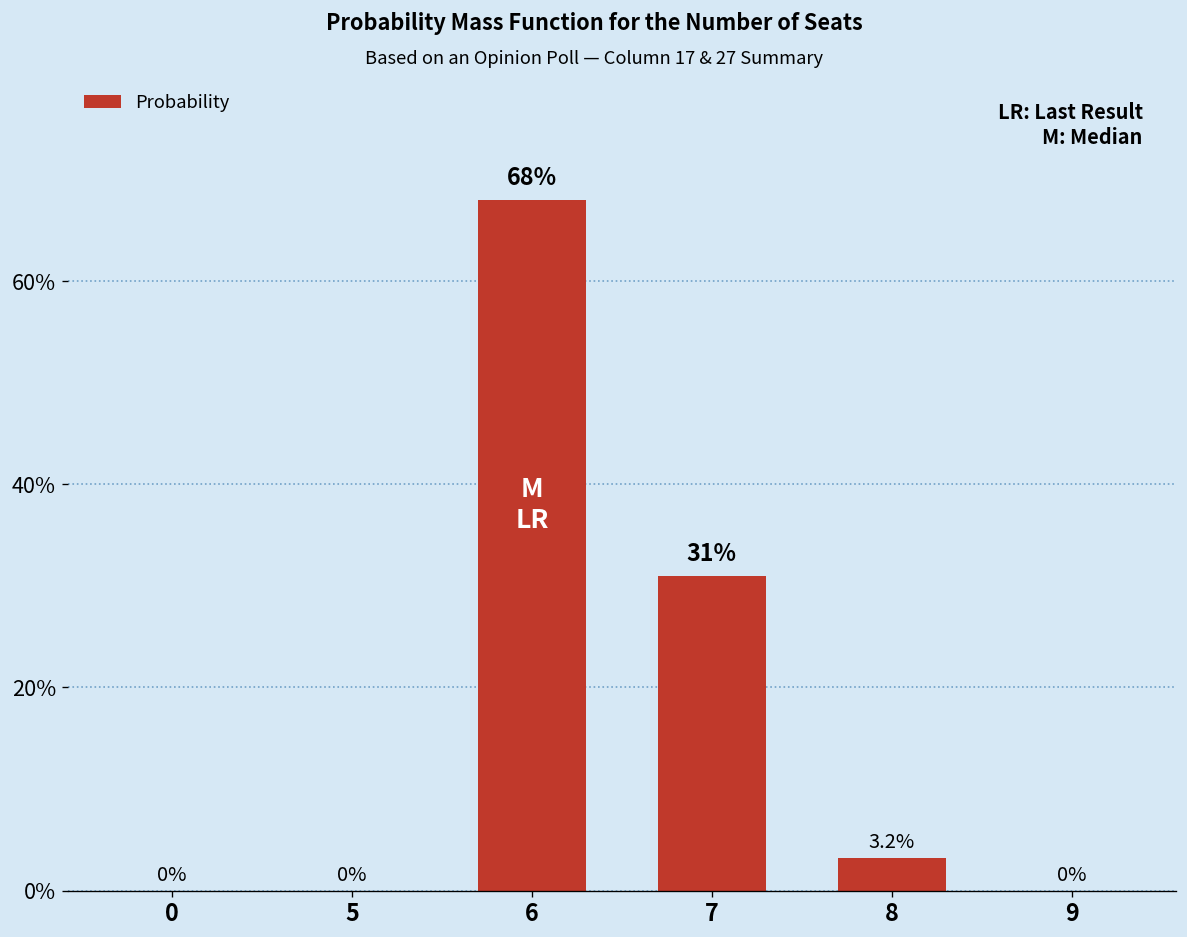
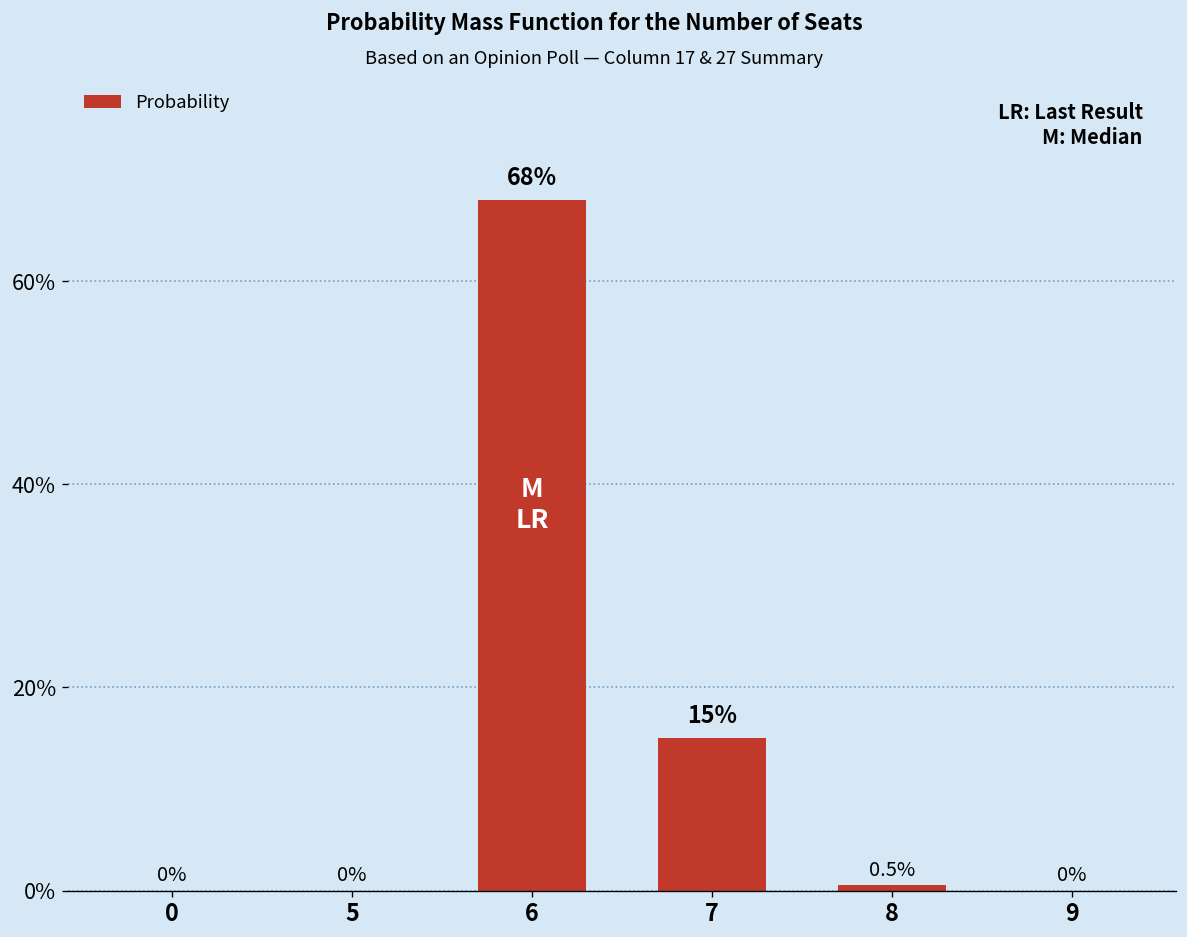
  {
    "0": "0%",
    "5": "0%",
    "6": "68%",
-   "7": "31%",
-   "8": "3.2%",
+   "7": "15%",
+   "8": "0.5%",
    "9": "0%"
  }
